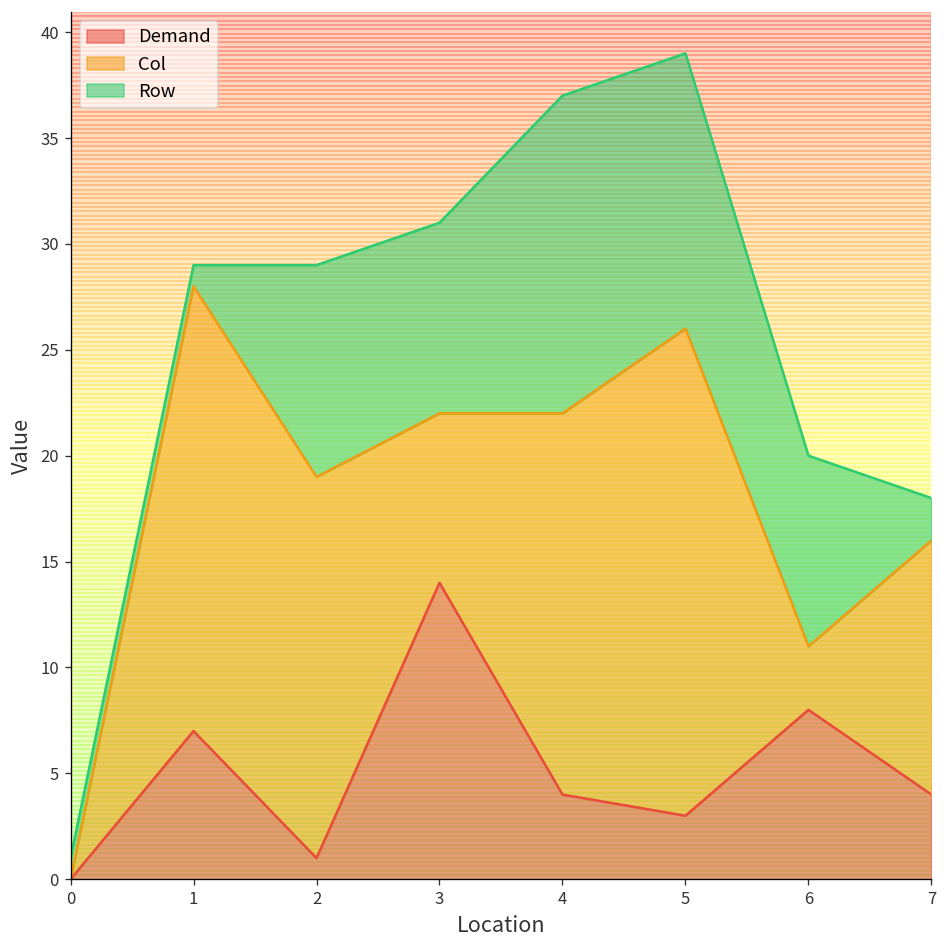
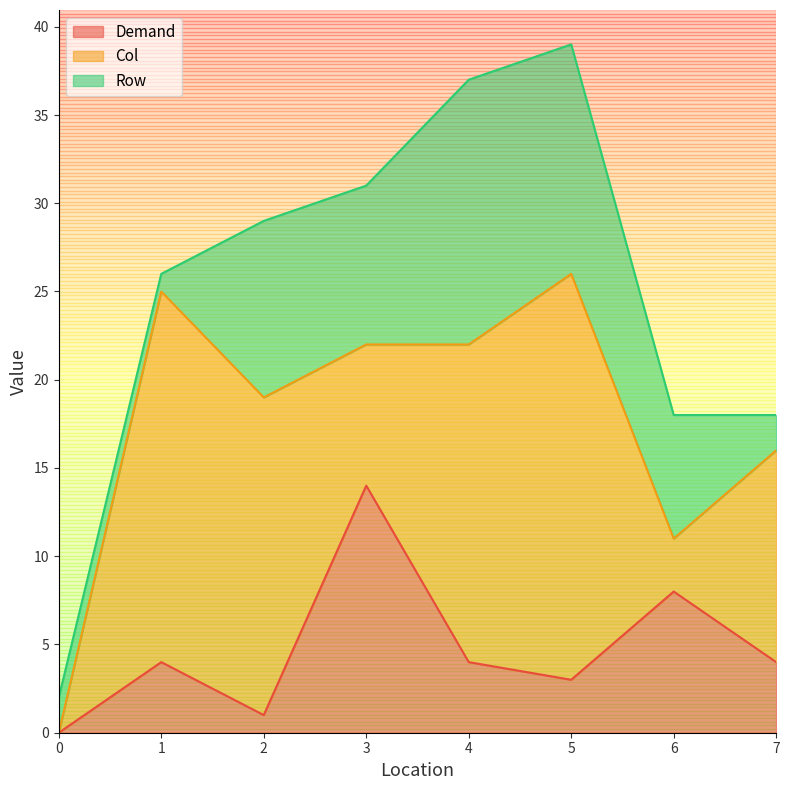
  {
    "Demand": {
-     "1": 7,
+     "1": 4,
      "2": 1,
      "3": 14,
      "4": 4,
      "5": 3,
      "6": 8,
      "7": 4
    },
    "Col": {
      "1": 21,
      "2": 18,
      "3": 8,
      "4": 18,
      "5": 23,
      "6": 3,
      "7": 12
    },
    "Row": {
-     "0": 1,
+     "0": 2,
      "1": 1,
      "2": 10,
      "3": 9,
      "4": 15,
      "5": 13,
-     "6": 9,
+     "6": 7,
      "7": 2
    }
  }
